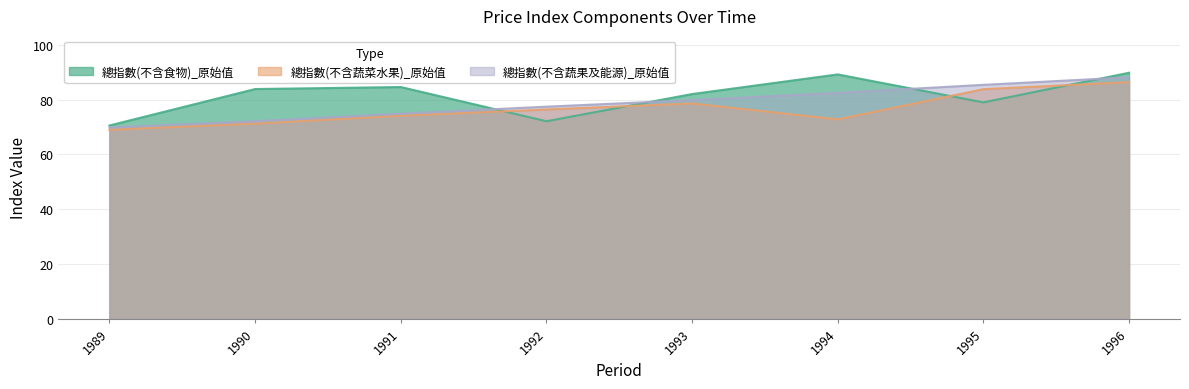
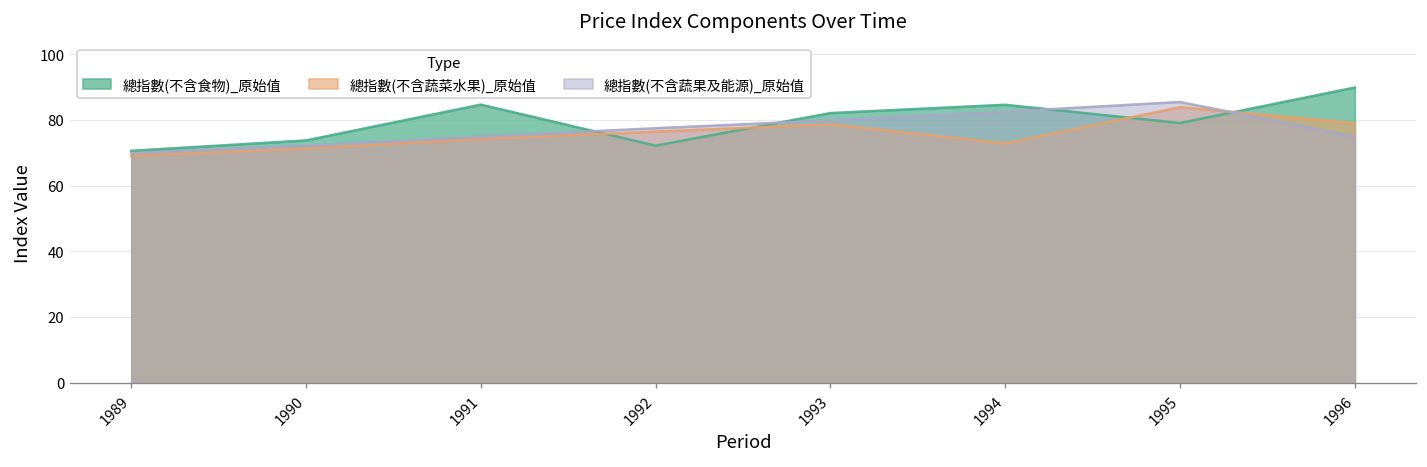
  {
    "總指數(不含食物)_原始值": {
-     "1990": 84,
+     "1990": 74,
      "1991": 85,
      "1992": 72,
      "1993": 82,
-     "1994": 89,
+     "1994": 85,
      "1995": 79,
      "1996": 90
    },
    "總指數(不含蔬菜水果)_原始值": {
      "1992": 76,
      "1993": 79,
      "1994": 73,
      "1995": 84,
-     "1996": 86
+     "1996": 79
    },
    "總指數(不含蔬果及能源)_原始值": {
      "1992": 77,
      "1993": 80,
      "1994": 82,
      "1995": 85,
-     "1996": 88
+     "1996": 75
    }
  }
